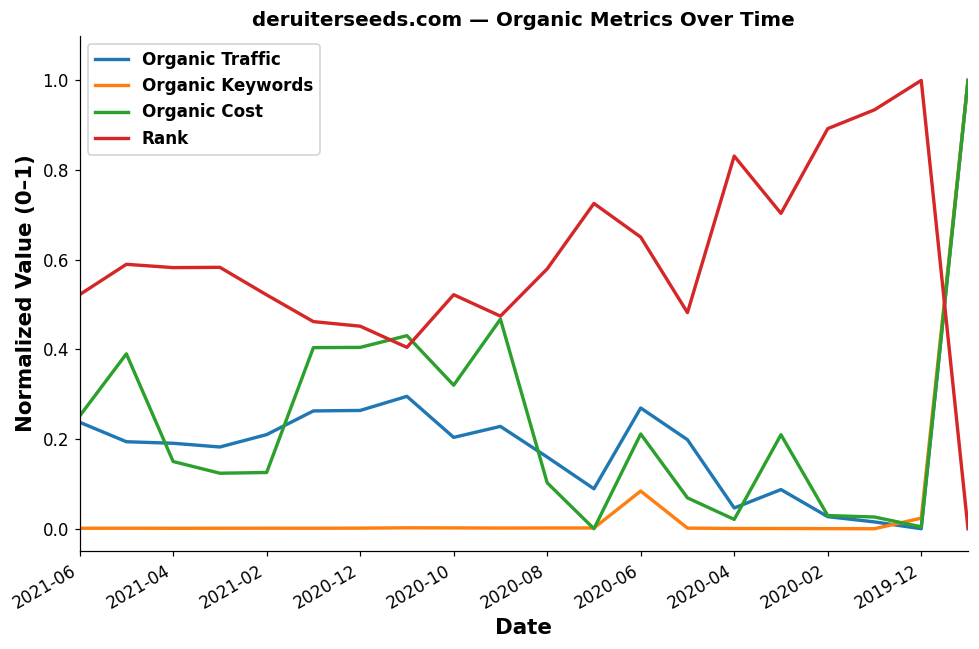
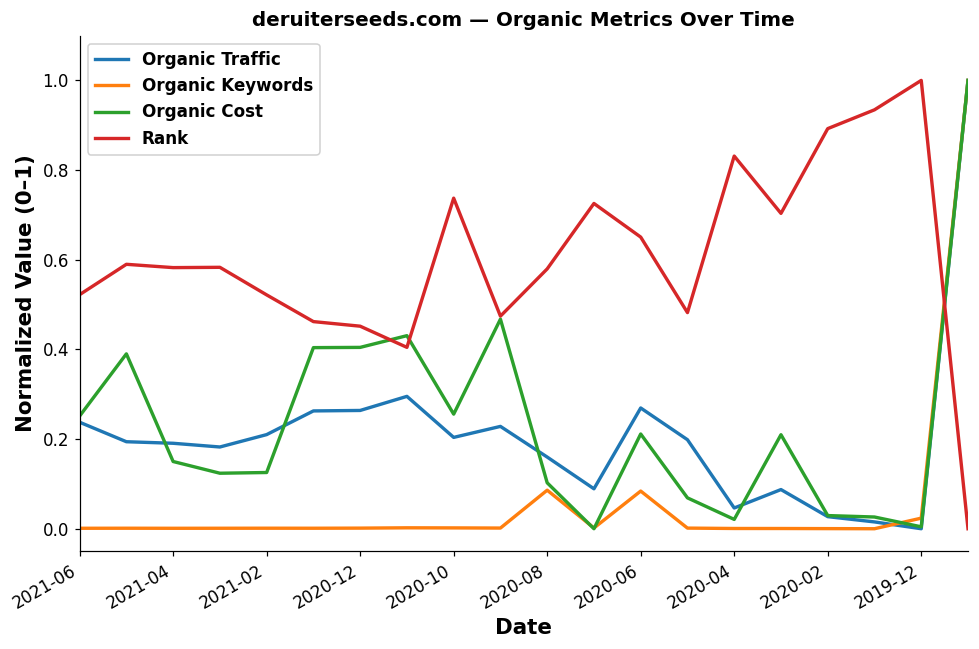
  {
    "Organic Traffic": {
      "2021-06": 0.24,
      "2021-04": 0.19,
      "2021-02": 0.21,
      "2020-12": 0.26,
      "2020-10": 0.20,
      "2020-08": 0.16,
      "2020-06": 0.27,
      "2020-04": 0.05
    },
    "Organic Keywords": {
      "2021-06": 0.00,
      "2021-04": 0.00,
      "2021-02": 0.00,
      "2020-12": 0.00,
      "2020-10": 0.00,
-     "2020-08": 0.00,
+     "2020-08": 0.09,
      "2020-06": 0.08,
      "2020-04": 0.00,
      "2020-02": 0.00,
      "2019-12": 0.02
    },
    "Organic Cost": {
      "2021-06": 0.25,
      "2021-04": 0.15,
      "2021-02": 0.13,
      "2020-12": 0.40,
-     "2020-10": 0.32,
+     "2020-10": 0.26,
      "2020-08": 0.10,
      "2020-06": 0.21,
      "2020-04": 0.02
    },
    "Rank": {
      "2021-06": 0.52,
      "2021-04": 0.58,
      "2021-02": 0.52,
      "2020-12": 0.45,
-     "2020-10": 0.52,
+     "2020-10": 0.74,
      "2020-08": 0.58,
      "2020-06": 0.65,
      "2020-04": 0.83,
      "2020-02": 0.89,
      "2019-12": 1.00
    }
  }
